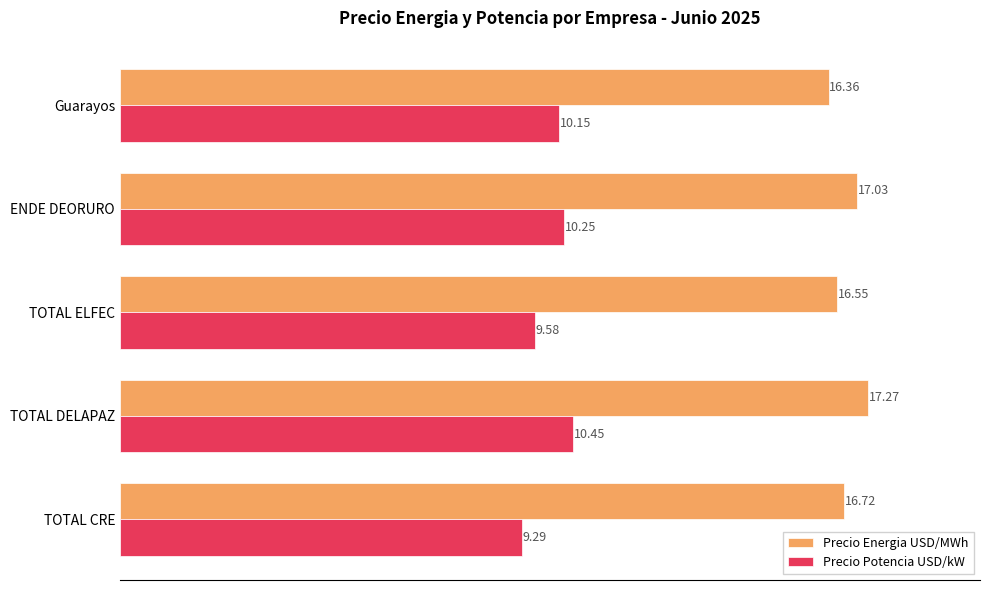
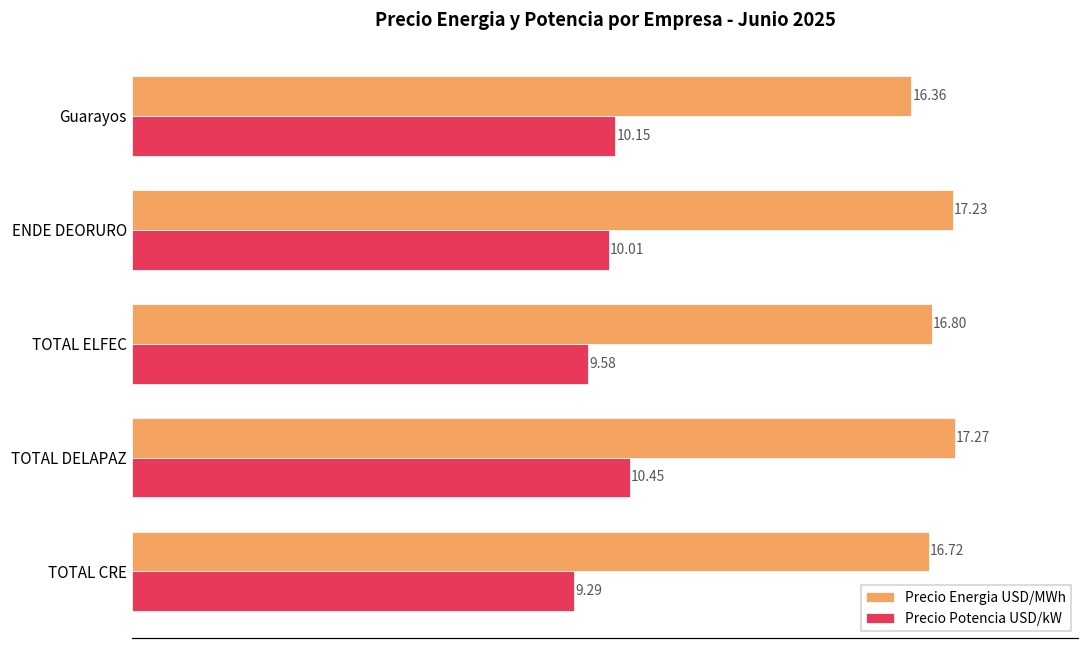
  {
    "Precio Energia USD/MWh": {
      "Guarayos": 16.36,
-     "ENDE DEORURO": 17.03,
-     "TOTAL ELFEC": 16.55,
+     "ENDE DEORURO": 17.23,
+     "TOTAL ELFEC": 16.80,
      "TOTAL DELAPAZ": 17.27,
      "TOTAL CRE": 16.72
    },
    "Precio Potencia USD/kW": {
      "Guarayos": 10.15,
-     "ENDE DEORURO": 10.25,
+     "ENDE DEORURO": 10.01,
      "TOTAL ELFEC": 9.58,
      "TOTAL DELAPAZ": 10.45,
      "TOTAL CRE": 9.29
    }
  }
